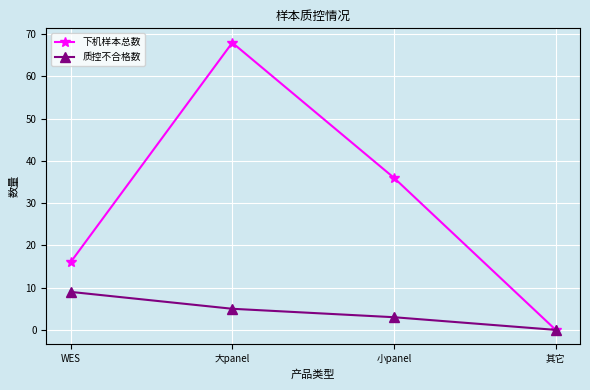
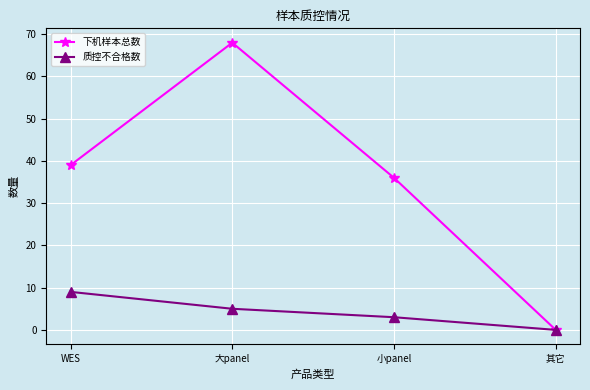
  {
    "下机样本总数": {
-     "WES": 16,
+     "WES": 39,
      "大panel": 68,
      "小panel": 36
    },
    "质控不合格数": {
      "WES": 9,
      "大panel": 5,
      "小panel": 3
    }
  }
